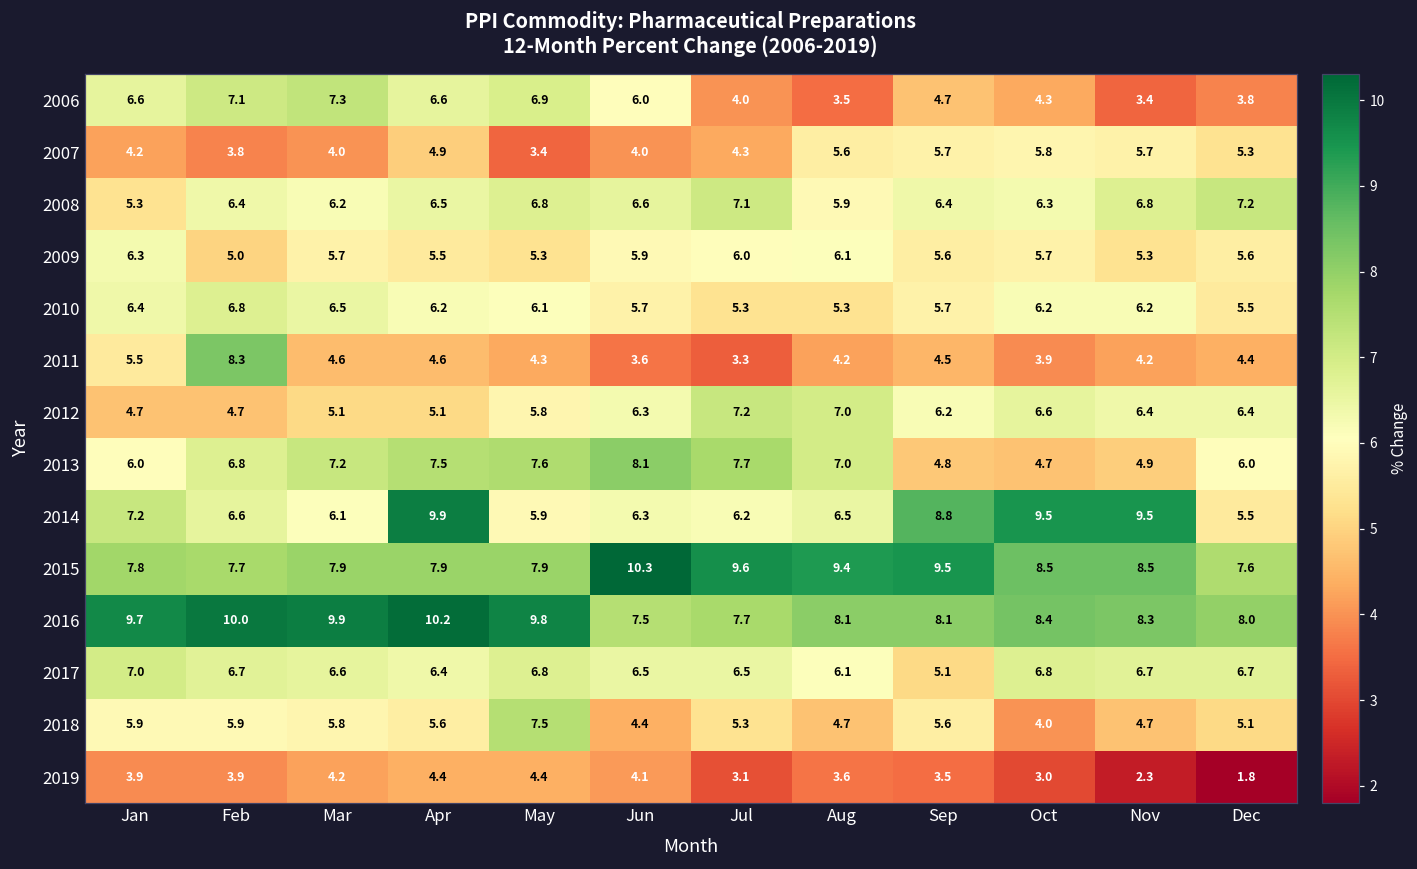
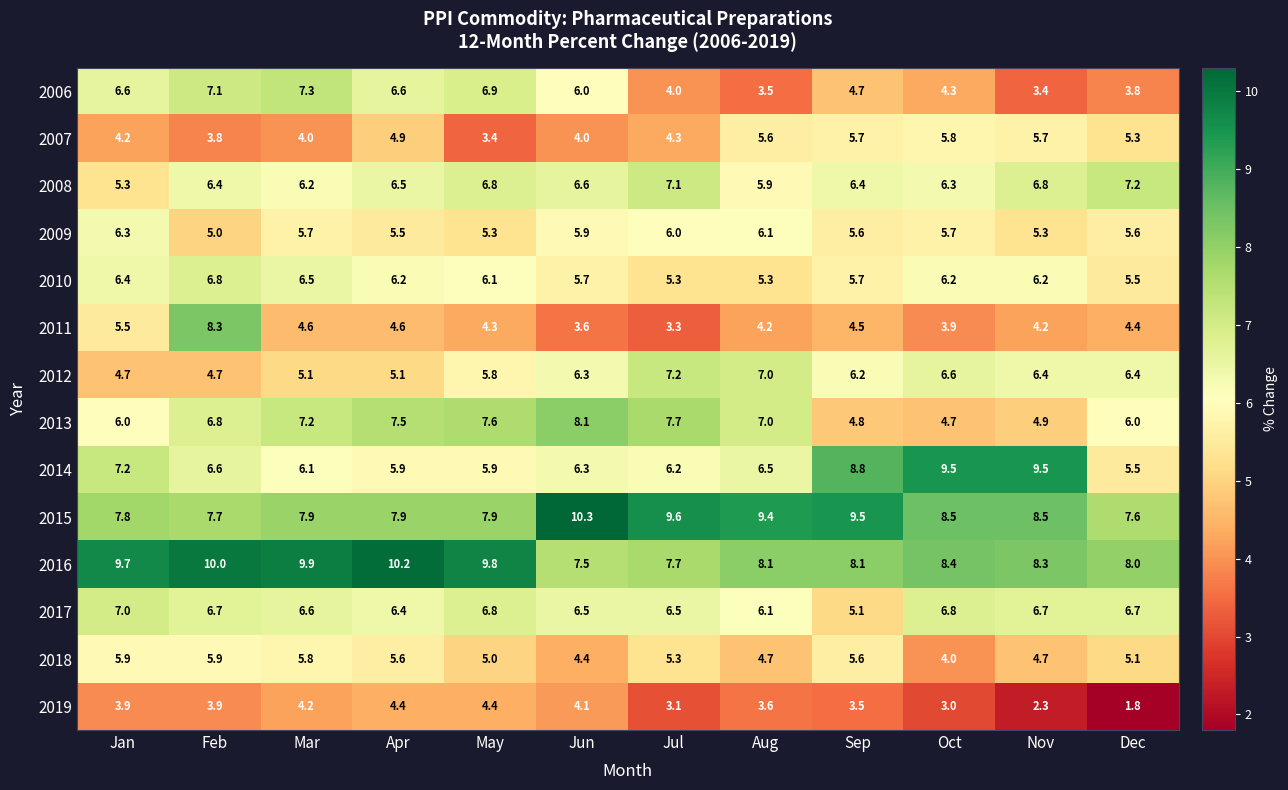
  {
    "2006": {
      "Jan": 6.6,
      "Feb": 7.1,
      "Mar": 7.3,
      "Apr": 6.6,
      "May": 6.9,
      "Jun": 6.0,
      "Jul": 4.0,
      "Aug": 3.5,
      "Sep": 4.7,
      "Oct": 4.3,
      "Nov": 3.4,
      "Dec": 3.8
    },
    "2007": {
      "Jan": 4.2,
      "Feb": 3.8,
      "Mar": 4.0,
      "Apr": 4.9,
      "May": 3.4,
      "Jun": 4.0,
      "Jul": 4.3,
      "Aug": 5.6,
      "Sep": 5.7,
      "Oct": 5.8,
      "Nov": 5.7,
      "Dec": 5.3
    },
    "2008": {
      "Jan": 5.3,
      "Feb": 6.4,
      "Mar": 6.2,
      "Apr": 6.5,
      "May": 6.8,
      "Jun": 6.6,
      "Jul": 7.1,
      "Aug": 5.9,
      "Sep": 6.4,
      "Oct": 6.3,
      "Nov": 6.8,
      "Dec": 7.2
    },
    "2009": {
      "Jan": 6.3,
      "Feb": 5.0,
      "Mar": 5.7,
      "Apr": 5.5,
      "May": 5.3,
      "Jun": 5.9,
      "Jul": 6.0,
      "Aug": 6.1,
      "Sep": 5.6,
      "Oct": 5.7,
      "Nov": 5.3,
      "Dec": 5.6
    },
    "2010": {
      "Jan": 6.4,
      "Feb": 6.8,
      "Mar": 6.5,
      "Apr": 6.2,
      "May": 6.1,
      "Jun": 5.7,
      "Jul": 5.3,
      "Aug": 5.3,
      "Sep": 5.7,
      "Oct": 6.2,
      "Nov": 6.2,
      "Dec": 5.5
    },
    "2011": {
      "Jan": 5.5,
      "Feb": 8.3,
      "Mar": 4.6,
      "Apr": 4.6,
      "May": 4.3,
      "Jun": 3.6,
      "Jul": 3.3,
      "Aug": 4.2,
      "Sep": 4.5,
      "Oct": 3.9,
      "Nov": 4.2,
      "Dec": 4.4
    },
    "2012": {
      "Jan": 4.7,
      "Feb": 4.7,
      "Mar": 5.1,
      "Apr": 5.1,
      "May": 5.8,
      "Jun": 6.3,
      "Jul": 7.2,
      "Aug": 7.0,
      "Sep": 6.2,
      "Oct": 6.6,
      "Nov": 6.4,
      "Dec": 6.4
    },
    "2013": {
      "Jan": 6.0,
      "Feb": 6.8,
      "Mar": 7.2,
      "Apr": 7.5,
      "May": 7.6,
      "Jun": 8.1,
      "Jul": 7.7,
      "Aug": 7.0,
      "Sep": 4.8,
      "Oct": 4.7,
      "Nov": 4.9,
      "Dec": 6.0
    },
    "2014": {
      "Jan": 7.2,
      "Feb": 6.6,
      "Mar": 6.1,
-     "Apr": 9.9,
+     "Apr": 5.9,
      "May": 5.9,
      "Jun": 6.3,
      "Jul": 6.2,
      "Aug": 6.5,
      "Sep": 8.8,
      "Oct": 9.5,
      "Nov": 9.5,
      "Dec": 5.5
    },
    "2015": {
      "Jan": 7.8,
      "Feb": 7.7,
      "Mar": 7.9,
      "Apr": 7.9,
      "May": 7.9,
      "Jun": 10.3,
      "Jul": 9.6,
      "Aug": 9.4,
      "Sep": 9.5,
      "Oct": 8.5,
      "Nov": 8.5,
      "Dec": 7.6
    },
    "2016": {
      "Jan": 9.7,
      "Feb": 10.0,
      "Mar": 9.9,
      "Apr": 10.2,
      "May": 9.8,
      "Jun": 7.5,
      "Jul": 7.7,
      "Aug": 8.1,
      "Sep": 8.1,
      "Oct": 8.4,
      "Nov": 8.3,
      "Dec": 8.0
    },
    "2017": {
      "Jan": 7.0,
      "Feb": 6.7,
      "Mar": 6.6,
      "Apr": 6.4,
      "May": 6.8,
      "Jun": 6.5,
      "Jul": 6.5,
      "Aug": 6.1,
      "Sep": 5.1,
      "Oct": 6.8,
      "Nov": 6.7,
      "Dec": 6.7
    },
    "2018": {
      "Jan": 5.9,
      "Feb": 5.9,
      "Mar": 5.8,
      "Apr": 5.6,
-     "May": 7.5,
+     "May": 5.0,
      "Jun": 4.4,
      "Jul": 5.3,
      "Aug": 4.7,
      "Sep": 5.6,
      "Oct": 4.0,
      "Nov": 4.7,
      "Dec": 5.1
    },
    "2019": {
      "Jan": 3.9,
      "Feb": 3.9,
      "Mar": 4.2,
      "Apr": 4.4,
      "May": 4.4,
      "Jun": 4.1,
      "Jul": 3.1,
      "Aug": 3.6,
      "Sep": 3.5,
      "Oct": 3.0,
      "Nov": 2.3,
      "Dec": 1.8
    }
  }
